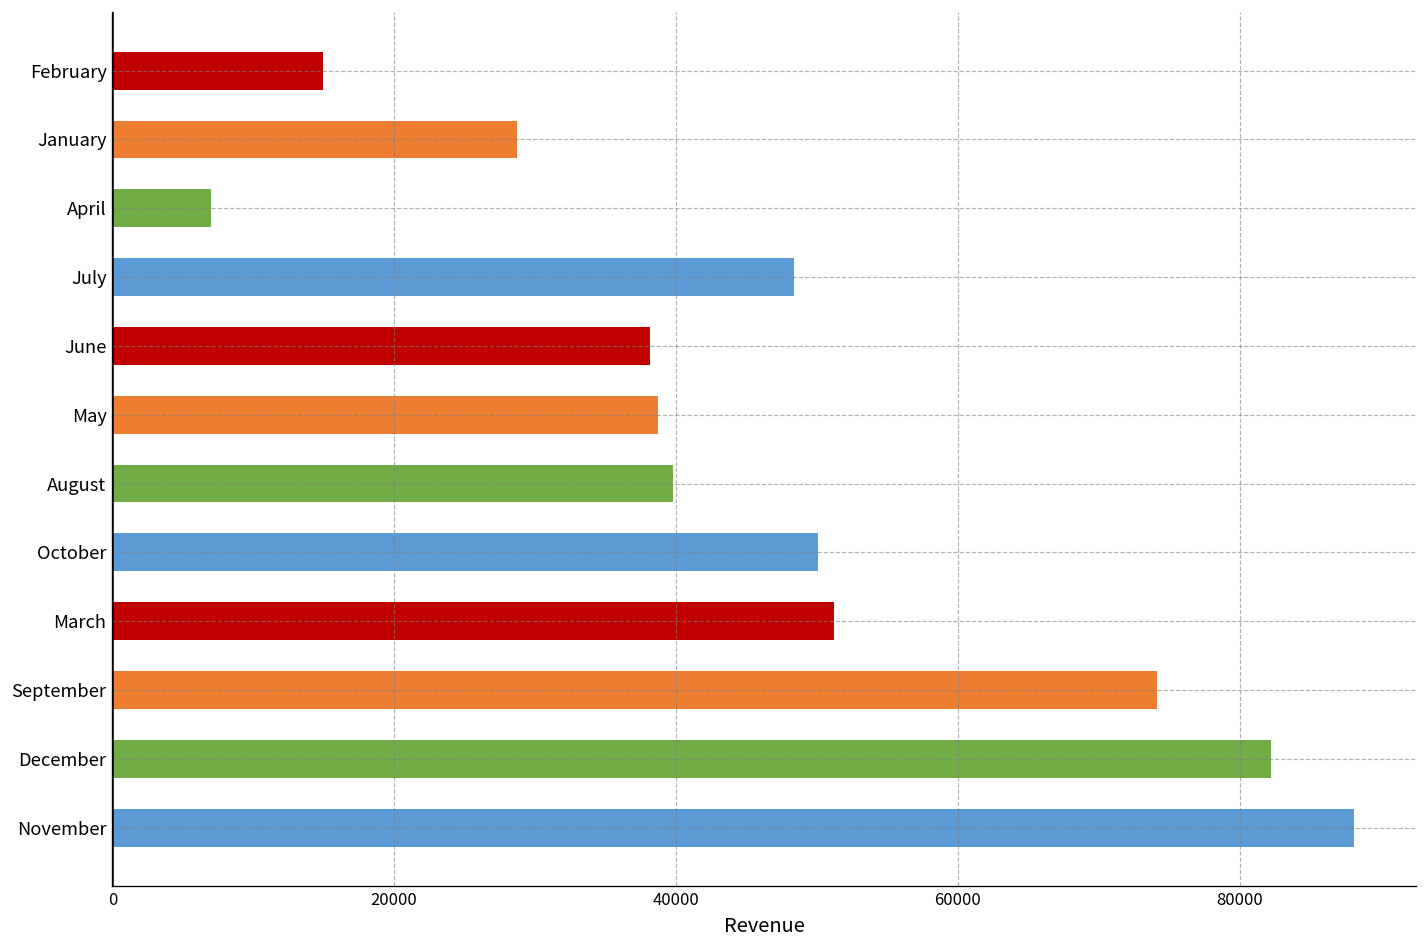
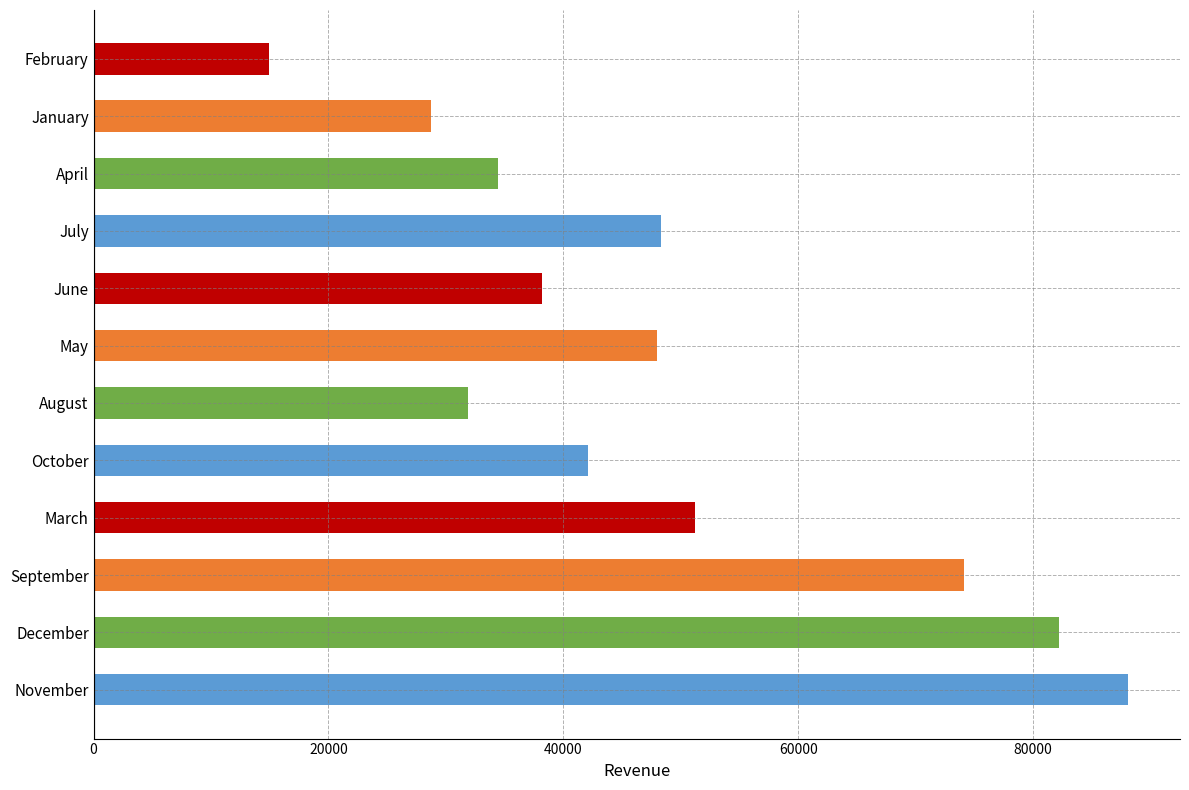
  {
    "February": 14900,
    "January": 28700,
-   "April": 7000,
+   "April": 34400,
    "July": 48400,
    "June": 38200,
-   "May": 38800,
-   "August": 39800,
-   "October": 50100,
+   "May": 48000,
+   "August": 31900,
+   "October": 42100,
    "March": 51300,
    "September": 74200,
    "December": 82200,
    "November": 88100
  }
